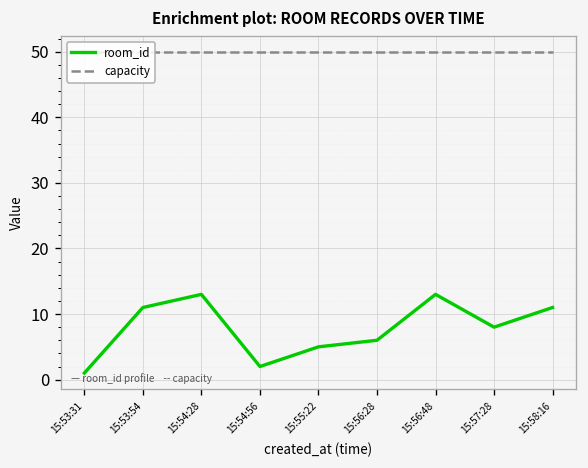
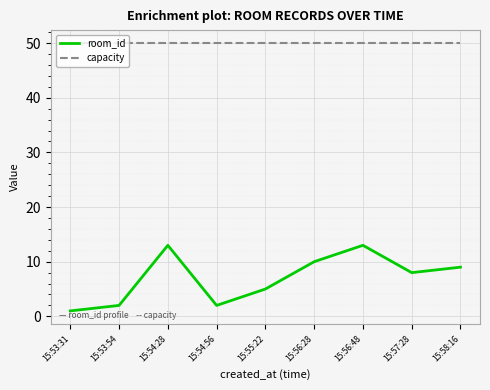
  {
    "room_id": {
      "15:53:31": 1,
-     "15:53:54": 11,
+     "15:53:54": 2,
      "15:54:28": 13,
      "15:54:56": 2,
      "15:55:22": 5,
-     "15:56:28": 6,
+     "15:56:28": 10,
      "15:56:48": 13,
      "15:57:28": 8,
-     "15:58:16": 11
+     "15:58:16": 9
    },
    "capacity": {
      "15:54:28": 50,
      "15:54:56": 50,
      "15:55:22": 50,
      "15:56:28": 50,
      "15:56:48": 50,
      "15:57:28": 50,
      "15:58:16": 50
    }
  }
